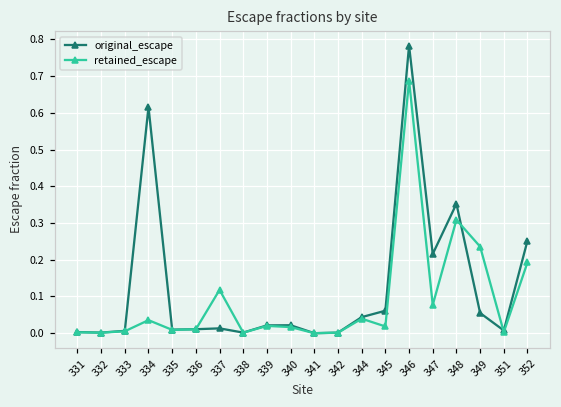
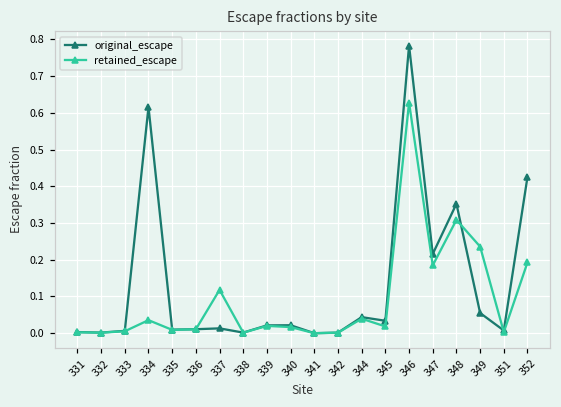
  {
    "original_escape": {
      "334": 0.62,
      "337": 0.01,
-     "345": 0.06,
+     "345": 0.03,
      "346": 0.78,
      "347": 0.22,
      "348": 0.35,
      "349": 0.05,
-     "352": 0.25
+     "352": 0.43
    },
    "retained_escape": {
      "334": 0.04,
      "337": 0.12,
      "345": 0.02,
-     "346": 0.69,
-     "347": 0.08,
+     "346": 0.63,
+     "347": 0.18,
      "348": 0.31,
      "349": 0.24,
      "352": 0.19
    }
  }
